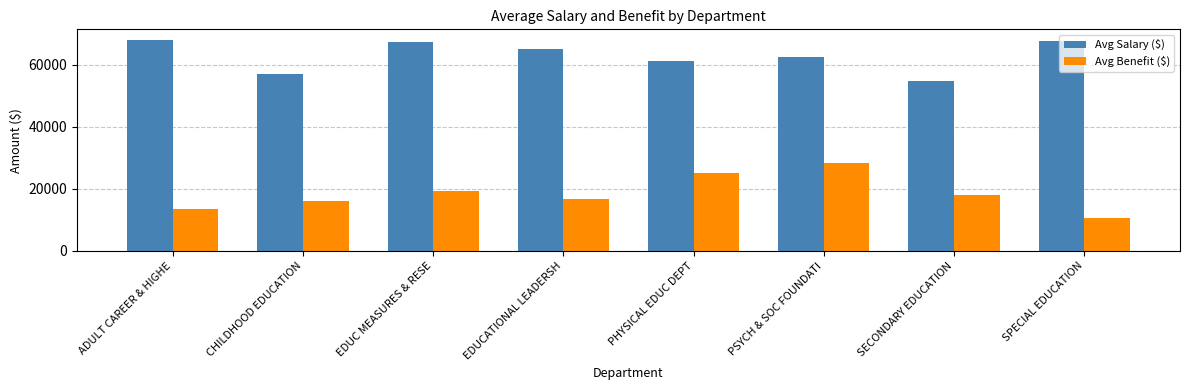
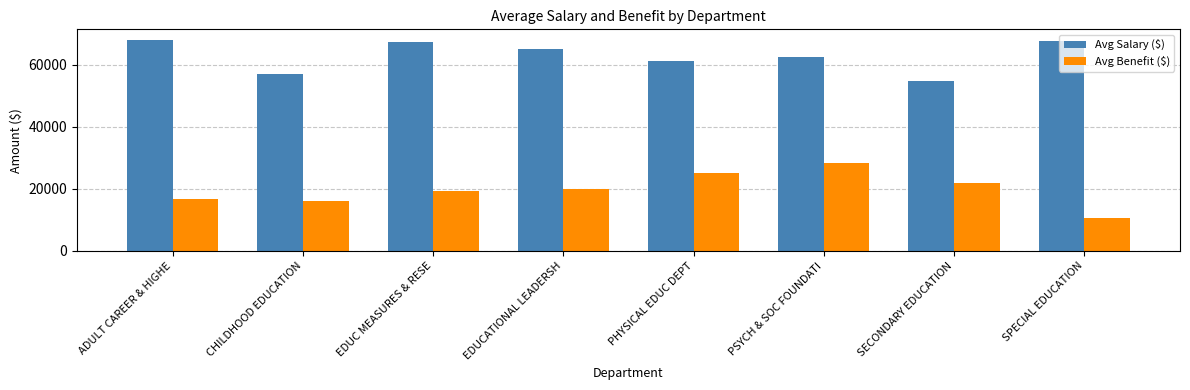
  {
    "Avg Salary ($)": {
      "ADULT CAREER & HIGHE": 68000,
      "CHILDHOOD EDUCATION": 57000,
      "EDUC MEASURES & RESE": 67000,
      "EDUCATIONAL LEADERSH": 65000,
      "PHYSICAL EDUC DEPT": 61000,
      "PSYCH & SOC FOUNDATI": 63000,
      "SECONDARY EDUCATION": 55000
    },
    "Avg Benefit ($)": {
-     "ADULT CAREER & HIGHE": 13000,
+     "ADULT CAREER & HIGHE": 17000,
      "CHILDHOOD EDUCATION": 16000,
      "EDUC MEASURES & RESE": 19000,
-     "EDUCATIONAL LEADERSH": 17000,
+     "EDUCATIONAL LEADERSH": 20000,
      "PHYSICAL EDUC DEPT": 25000,
      "PSYCH & SOC FOUNDATI": 28000,
-     "SECONDARY EDUCATION": 18000,
+     "SECONDARY EDUCATION": 22000,
      "SPECIAL EDUCATION": 11000
    }
  }
